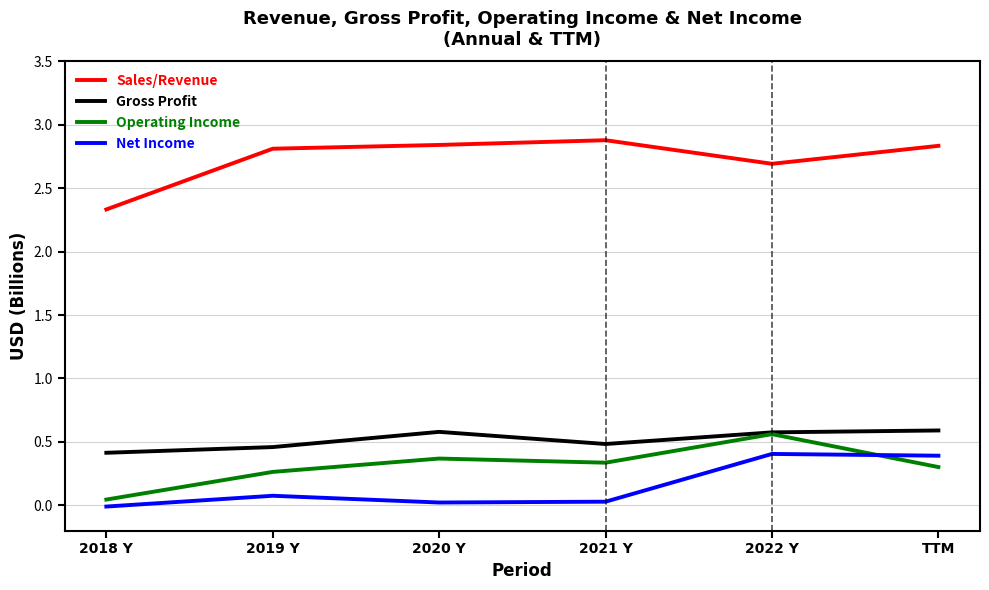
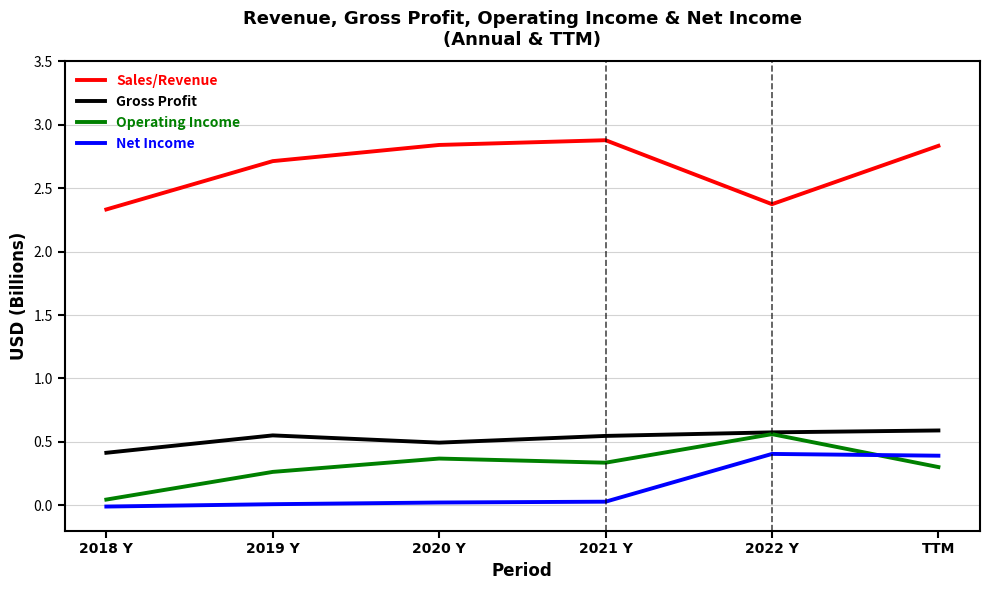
  {
    "Sales/Revenue": {
      "2018 Y": 2.33,
-     "2019 Y": 2.81,
+     "2019 Y": 2.71,
      "2020 Y": 2.84,
      "2021 Y": 2.88,
-     "2022 Y": 2.69,
+     "2022 Y": 2.37,
      "TTM": 2.83
    },
    "Gross Profit": {
      "2018 Y": 0.41,
-     "2019 Y": 0.46,
-     "2020 Y": 0.58,
-     "2021 Y": 0.48,
+     "2019 Y": 0.55,
+     "2020 Y": 0.49,
+     "2021 Y": 0.55,
      "TTM": 0.59
    },
    "Operating Income": {
      "2018 Y": 0.05,
      "2019 Y": 0.26,
      "2020 Y": 0.37,
      "2021 Y": 0.34,
      "TTM": 0.30
    },
    "Net Income": {
      "2018 Y": -0.01,
-     "2019 Y": 0.08,
+     "2019 Y": 0.01,
      "2020 Y": 0.02,
      "2021 Y": 0.03,
      "2022 Y": 0.41,
      "TTM": 0.39
    }
  }
